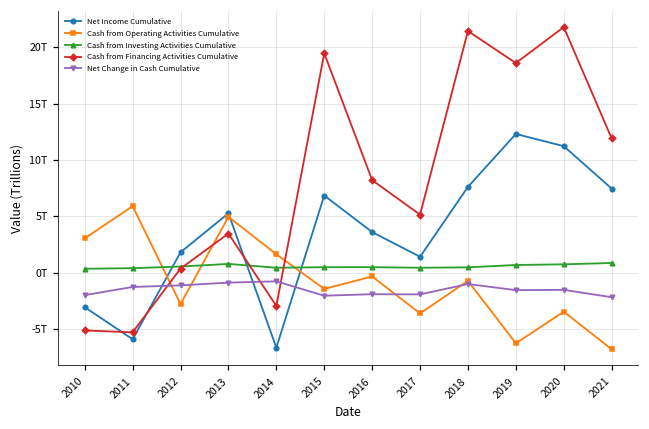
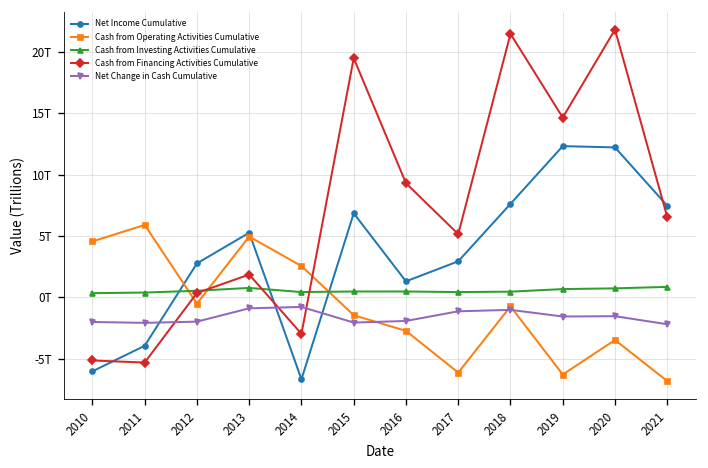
  {
    "Net Income Cumulative": {
-     "2010": "-3.1T",
-     "2011": "-5.9T",
-     "2012": "1.8T",
+     "2010": "-6.0T",
+     "2011": "-3.9T",
+     "2012": "2.8T",
      "2013": "5.3T",
      "2014": "-6.7T",
      "2015": "6.8T",
-     "2016": "3.6T",
-     "2017": "1.4T",
+     "2016": "1.3T",
+     "2017": "2.9T",
      "2018": "7.6T",
      "2019": "12.3T",
-     "2020": "11.2T",
+     "2020": "12.2T",
      "2021": "7.5T"
    },
    "Cash from Operating Activities Cumulative": {
-     "2010": "3.0T",
+     "2010": "4.6T",
      "2011": "5.9T",
-     "2012": "-2.8T",
+     "2012": "-0.5T",
      "2013": "5.0T",
-     "2014": "1.6T",
+     "2014": "2.6T",
      "2015": "-1.4T",
-     "2016": "-0.3T",
-     "2017": "-3.6T",
+     "2016": "-2.7T",
+     "2017": "-6.1T",
      "2018": "-0.7T",
      "2019": "-6.3T",
      "2020": "-3.5T",
      "2021": "-6.8T"
    },
    "Cash from Investing Activities Cumulative": {
      "2010": "0.3T",
      "2011": "0.4T",
      "2013": "0.8T",
      "2014": "0.4T",
      "2015": "0.5T",
      "2016": "0.5T",
      "2017": "0.4T",
      "2018": "0.5T",
      "2019": "0.7T",
      "2020": "0.7T",
      "2021": "0.9T"
    },
    "Cash from Financing Activities Cumulative": {
      "2010": "-5.1T",
      "2011": "-5.3T",
-     "2013": "3.5T",
+     "2013": "1.9T",
      "2014": "-3.0T",
      "2015": "19.5T",
-     "2016": "8.2T",
+     "2016": "9.3T",
      "2017": "5.1T",
      "2018": "21.5T",
-     "2019": "18.6T",
+     "2019": "14.6T",
      "2020": "21.8T",
-     "2021": "11.9T"
+     "2021": "6.5T"
    },
    "Net Change in Cash Cumulative": {
      "2010": "-2.0T",
-     "2011": "-1.3T",
-     "2012": "-1.1T",
+     "2011": "-2.1T",
+     "2012": "-2.0T",
      "2013": "-0.9T",
      "2014": "-0.8T",
      "2015": "-2.0T",
      "2016": "-1.9T",
-     "2017": "-1.9T",
+     "2017": "-1.1T",
      "2018": "-1.0T",
      "2019": "-1.6T",
      "2020": "-1.5T",
      "2021": "-2.2T"
    }
  }
